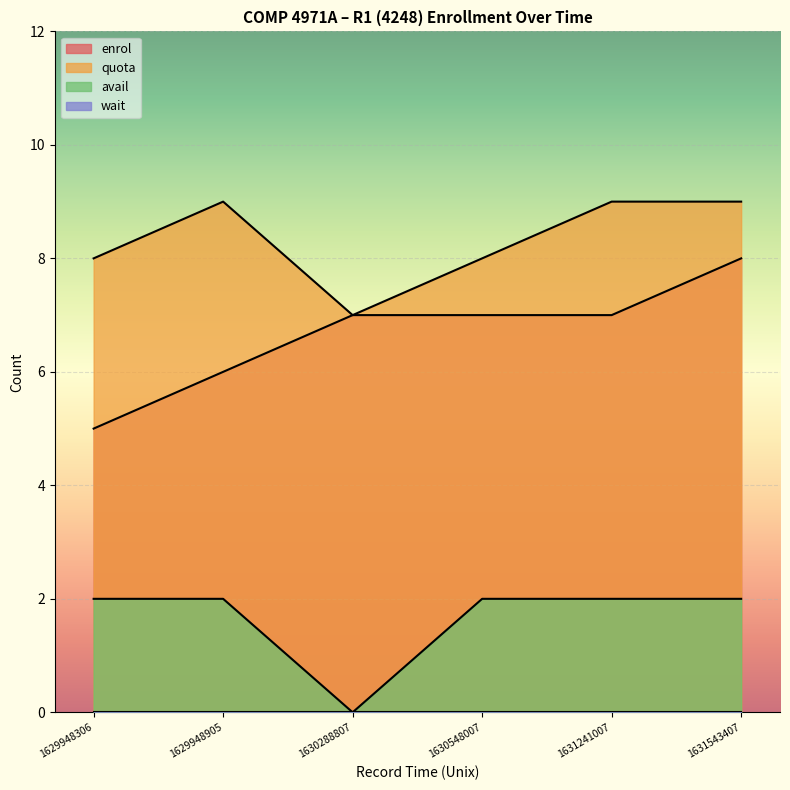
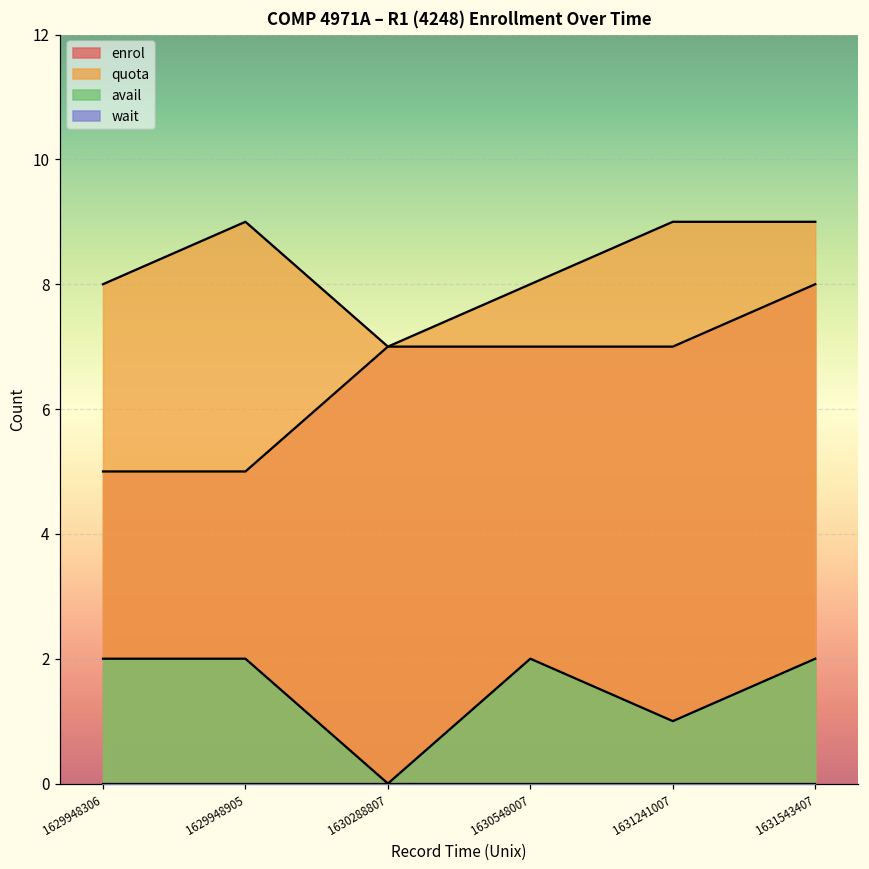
  {
    "enrol": {
      "1629948306": 5,
-     "1629948905": 6,
+     "1629948905": 5,
      "1630548007": 7,
      "1631241007": 7,
      "1631543407": 8
    },
    "quota": {
      "1629948306": 8,
      "1629948905": 9,
      "1630548007": 8,
      "1631241007": 9,
      "1631543407": 9
    },
    "avail": {
      "1629948306": 2,
      "1629948905": 2,
      "1630548007": 2,
-     "1631241007": 2,
+     "1631241007": 1,
      "1631543407": 2
    },
    "wait": {
      "1629948306": 0,
      "1629948905": 0,
      "1630548007": 0,
      "1631241007": 0,
      "1631543407": 0
    }
  }
